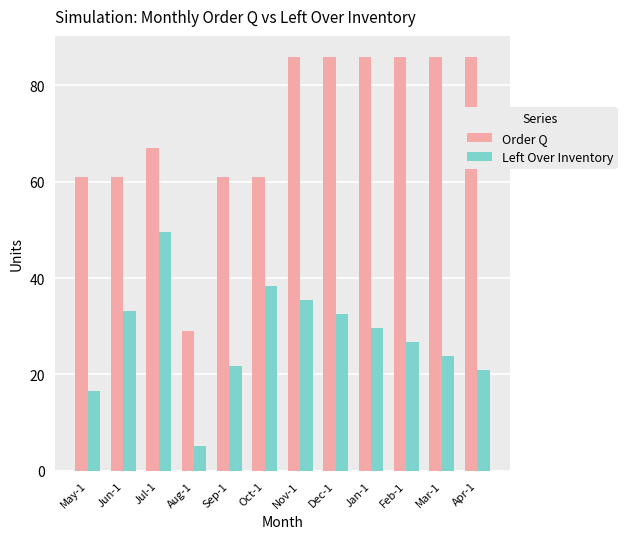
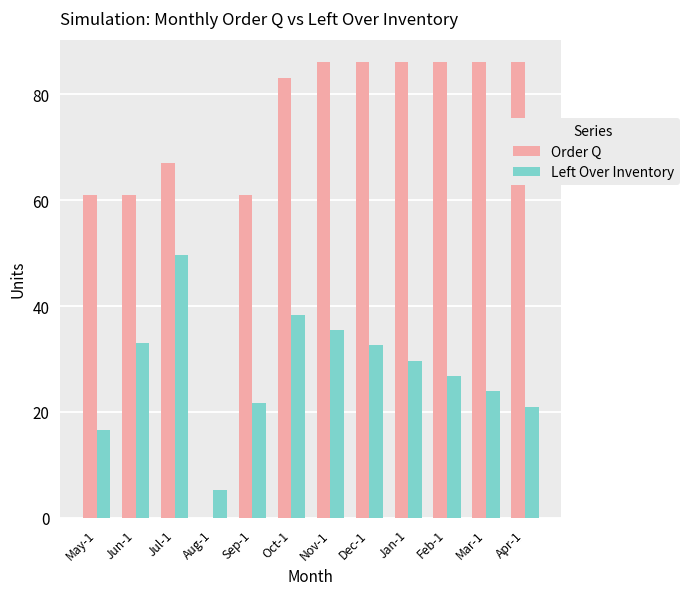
  {
    "Order Q": {
      "May-1": 61,
      "Jun-1": 61,
      "Jul-1": 67,
-     "Aug-1": 29,
+     "Aug-1": 0,
      "Sep-1": 61,
-     "Oct-1": 61,
+     "Oct-1": 83,
      "Nov-1": 86,
      "Dec-1": 86,
      "Jan-1": 86,
      "Feb-1": 86,
      "Mar-1": 86,
      "Apr-1": 86
    },
    "Left Over Inventory": {
      "May-1": 17,
      "Jun-1": 33,
      "Jul-1": 50,
      "Aug-1": 5,
      "Sep-1": 22,
      "Oct-1": 38,
      "Nov-1": 35,
      "Dec-1": 33,
      "Jan-1": 30,
      "Feb-1": 27,
      "Mar-1": 24,
      "Apr-1": 21
    }
  }
